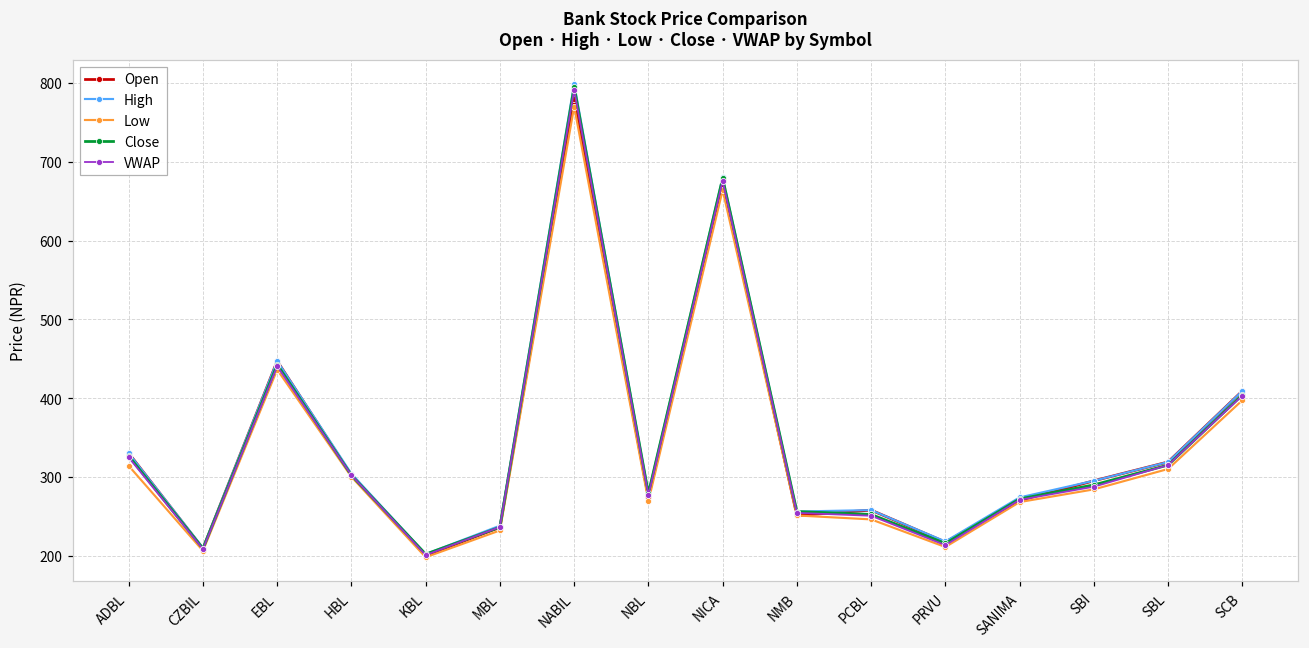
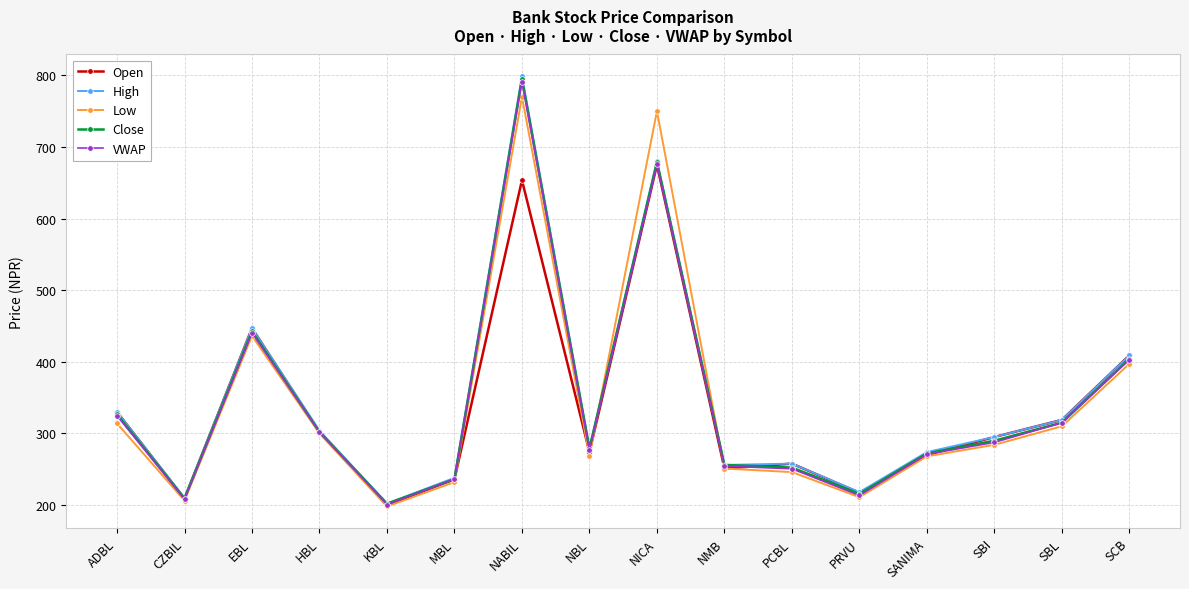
  {
    "Open": {
-     "NABIL": 780
+     "NABIL": 650
    },
    "High": {
      "NABIL": 800
    },
    "Low": {
      "ADBL": 310,
      "EBL": 440,
      "MBL": 230,
      "NABIL": 770,
      "NBL": 270,
-     "NICA": 660,
+     "NICA": 750,
      "PCBL": 250,
      "SBL": 310,
      "SCB": 400
    },
    "Close": {
      "NABIL": 800
    },
    "VWAP": {
      "NABIL": 790
    }
  }
